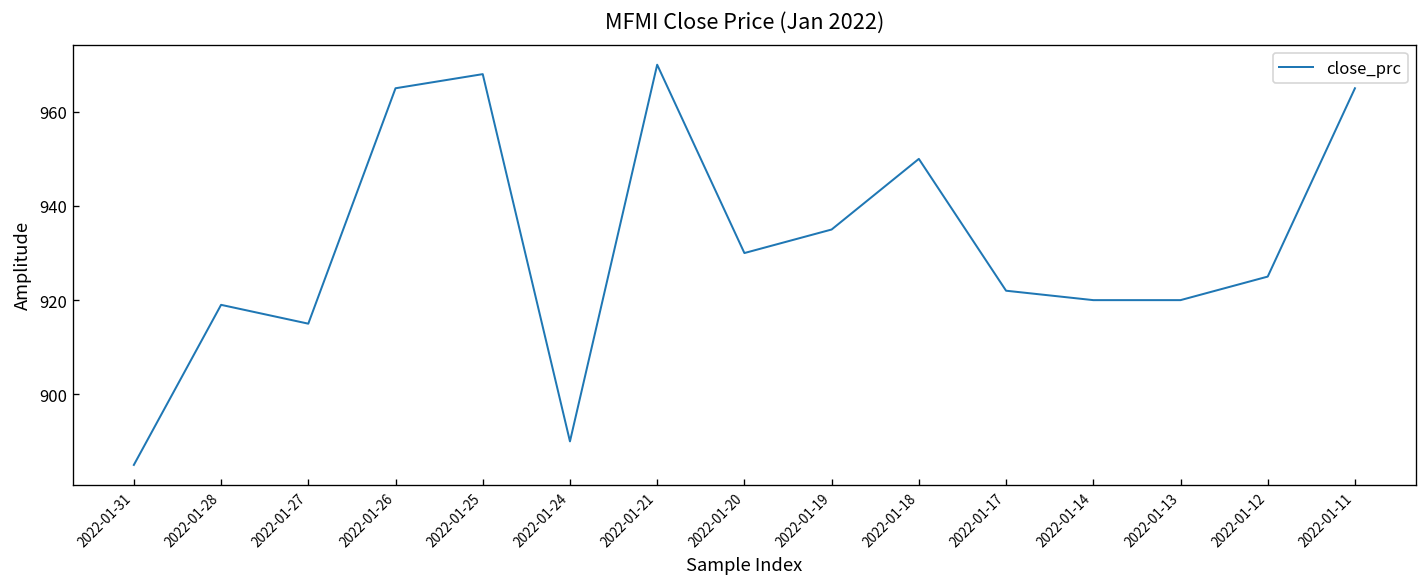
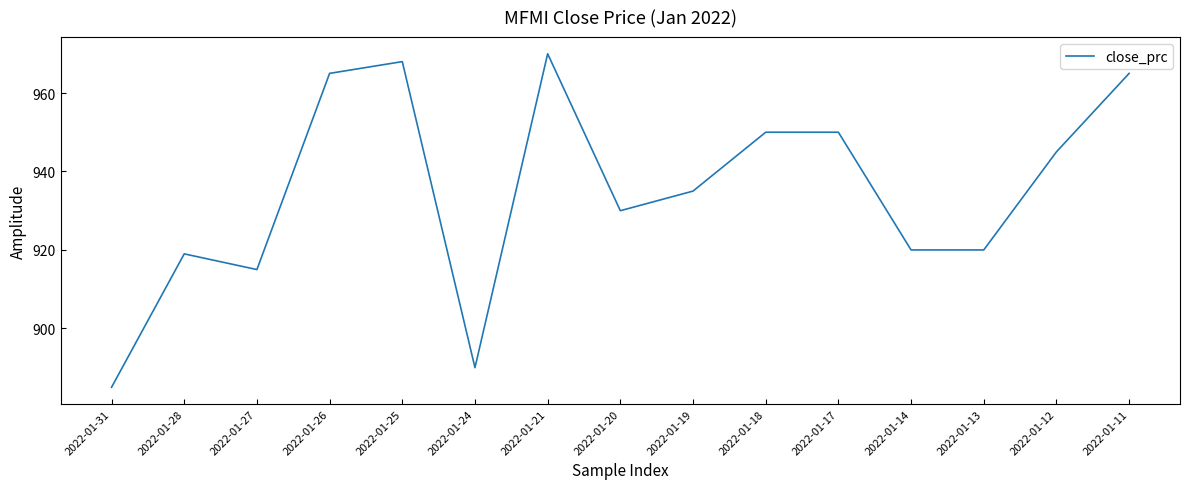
  {
    "2022-01-31": 885,
    "2022-01-28": 919,
    "2022-01-27": 915,
    "2022-01-26": 965,
    "2022-01-25": 968,
    "2022-01-24": 890,
    "2022-01-21": 970,
    "2022-01-20": 930,
    "2022-01-19": 935,
    "2022-01-18": 950,
-   "2022-01-17": 922,
+   "2022-01-17": 950,
    "2022-01-14": 920,
    "2022-01-13": 920,
-   "2022-01-12": 925,
+   "2022-01-12": 945,
    "2022-01-11": 965
  }
